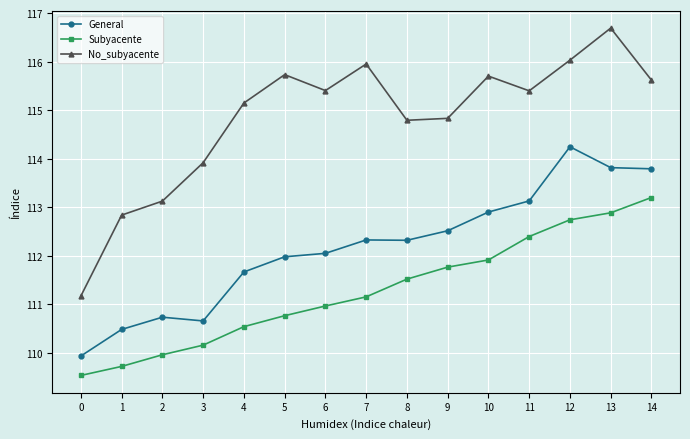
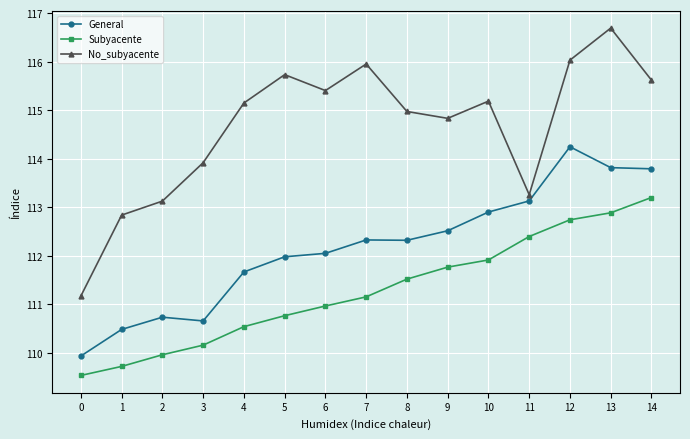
  {
    "General": {
      "0": 109.9,
      "1": 110.5,
      "2": 110.7,
      "3": 110.7,
      "4": 111.7,
      "5": 112.0,
      "6": 112.1,
      "7": 112.3,
      "8": 112.3,
      "9": 112.5,
      "10": 112.9,
      "11": 113.1,
      "12": 114.2,
      "13": 113.8,
      "14": 113.8
    },
    "Subyacente": {
      "0": 109.5,
      "1": 109.7,
      "2": 110.0,
      "3": 110.2,
      "4": 110.5,
      "5": 110.8,
      "6": 111.0,
      "7": 111.2,
      "8": 111.5,
      "9": 111.8,
      "10": 111.9,
      "11": 112.4,
      "12": 112.7,
      "13": 112.9,
      "14": 113.2
    },
    "No_subyacente": {
      "0": 111.2,
      "1": 112.8,
      "2": 113.1,
      "3": 113.9,
      "4": 115.1,
      "5": 115.7,
      "6": 115.4,
      "7": 116.0,
-     "8": 114.8,
+     "8": 115.0,
      "9": 114.8,
-     "10": 115.7,
-     "11": 115.4,
+     "10": 115.2,
+     "11": 113.3,
      "12": 116.0,
      "13": 116.7,
      "14": 115.6
    }
  }
